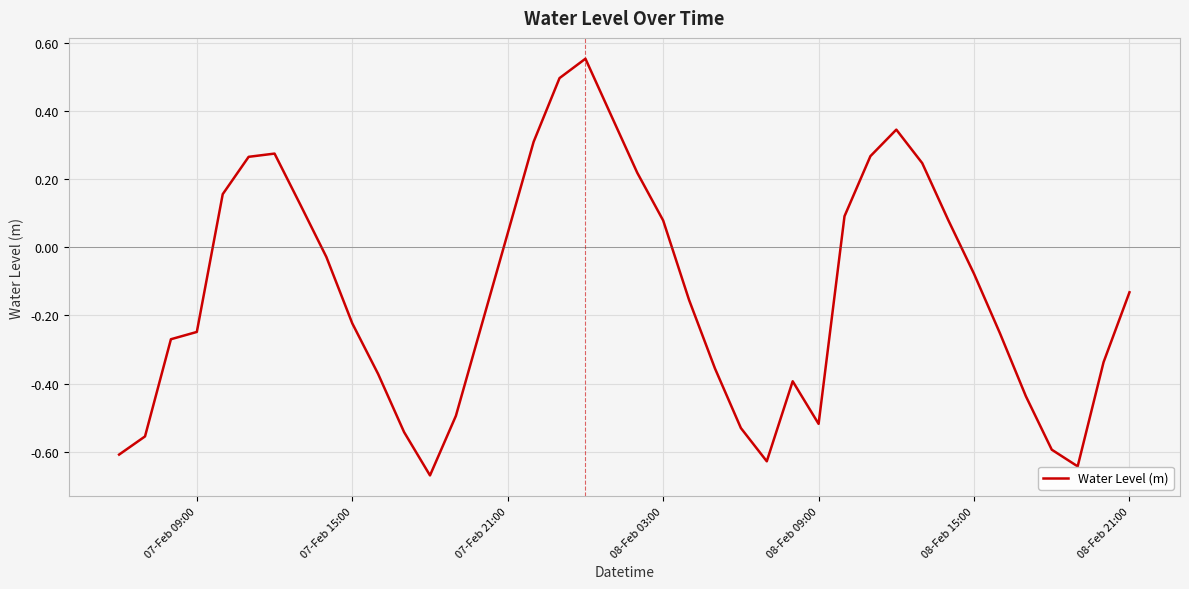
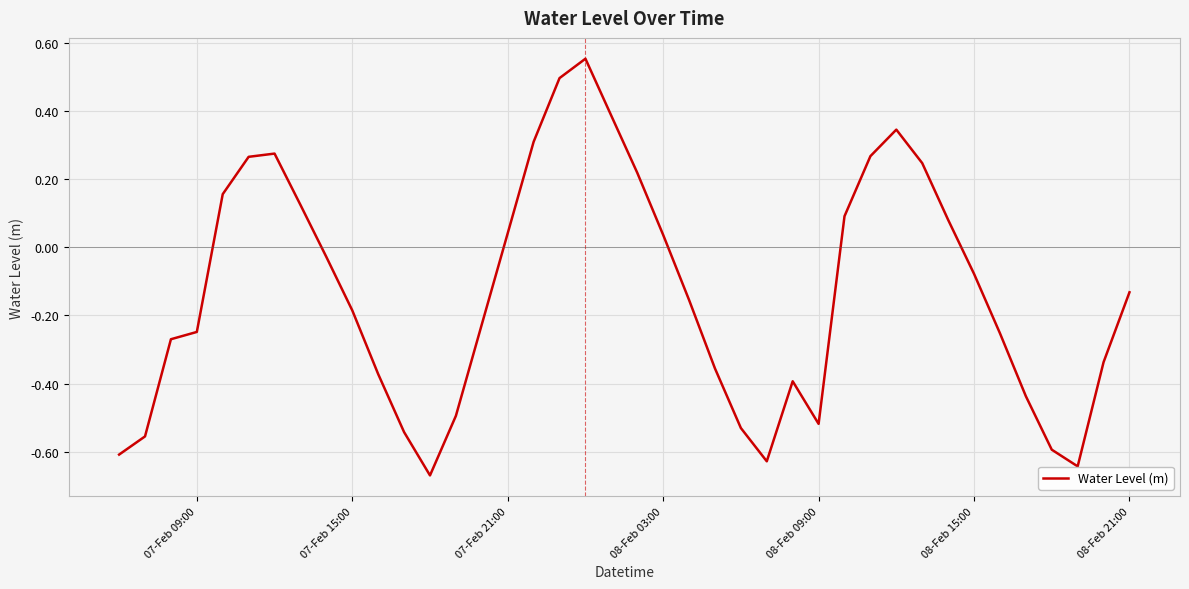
  {
    "07-Feb 09:00": -0.25,
-   "07-Feb 15:00": -0.22,
+   "07-Feb 15:00": -0.18,
    "07-Feb 21:00": 0.04,
-   "08-Feb 03:00": 0.08,
+   "08-Feb 03:00": 0.04,
    "08-Feb 09:00": -0.52,
    "08-Feb 15:00": -0.08,
    "08-Feb 21:00": -0.13
  }
